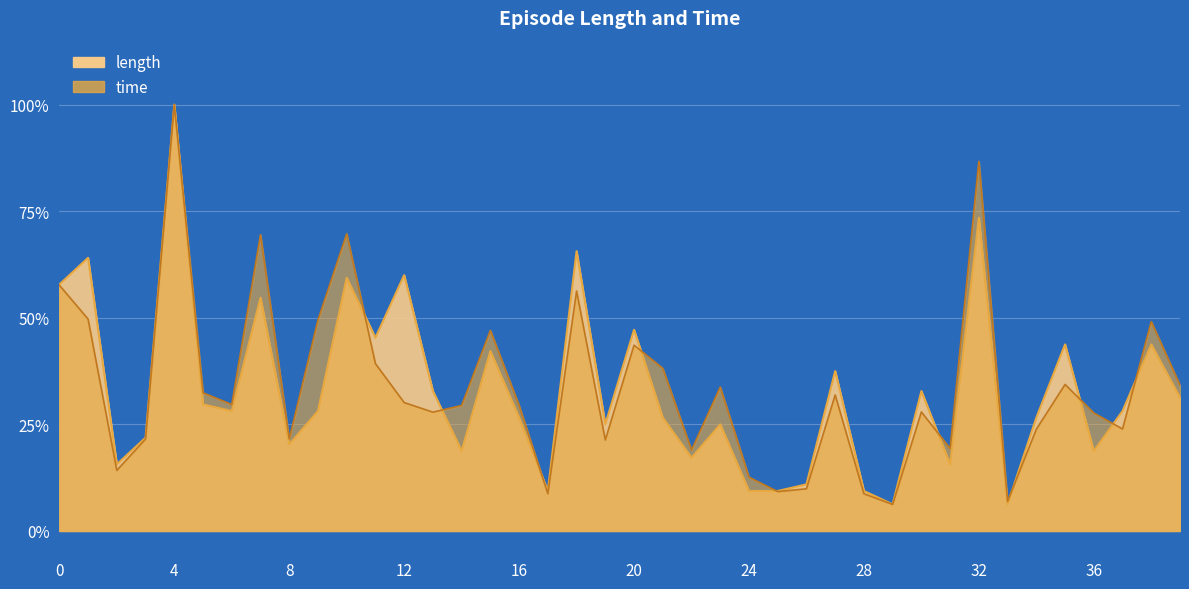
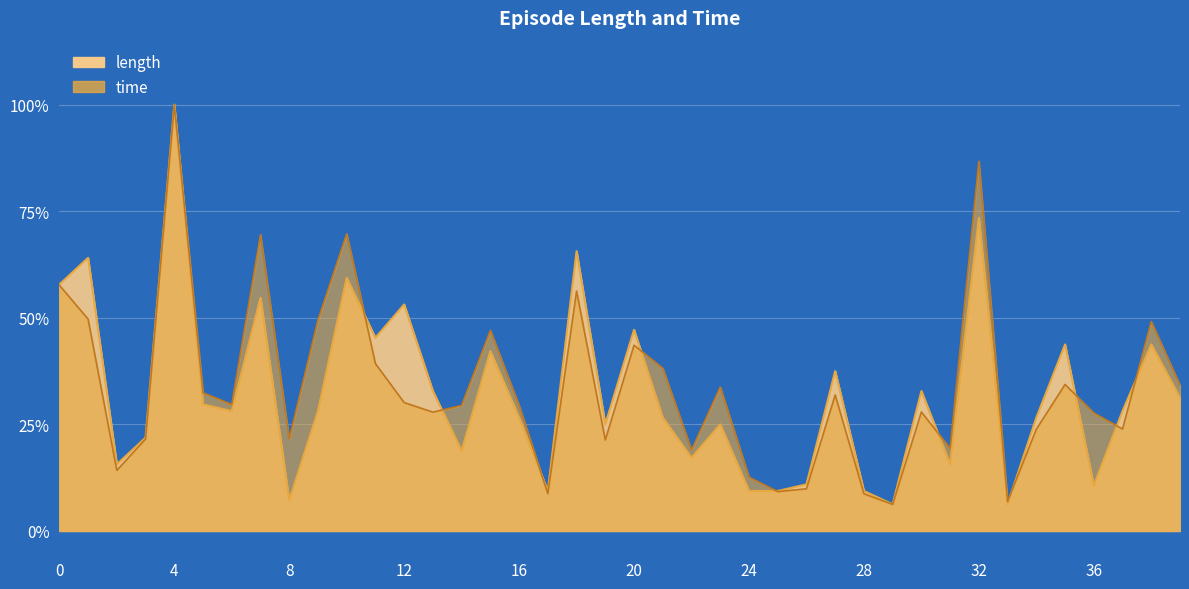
  {
    "length": {
-     "8": "20%",
-     "12": "60%",
+     "8": "7%",
+     "12": "53%",
      "16": "27%",
      "20": "47%",
      "24": "9%",
      "28": "9%",
      "32": "73%",
-     "36": "19%"
+     "36": "11%"
    },
    "time": {
      "8": "22%",
      "12": "30%",
      "16": "29%",
      "20": "44%",
      "24": "13%",
      "28": "9%",
      "32": "87%",
      "36": "28%"
    }
  }
